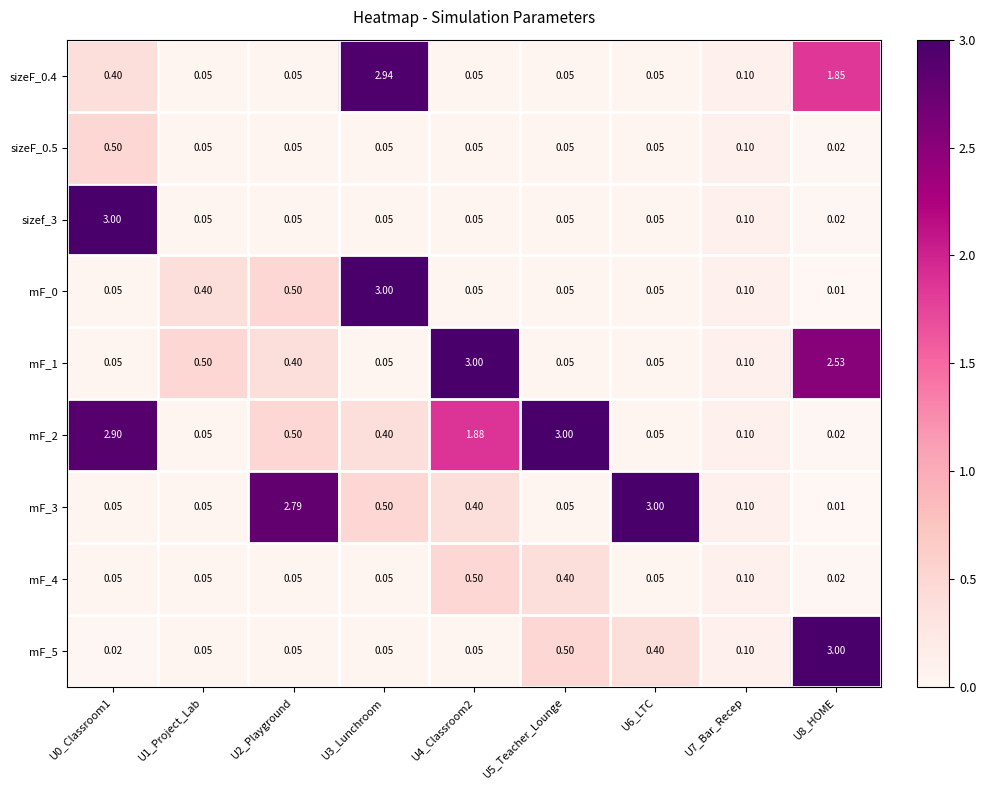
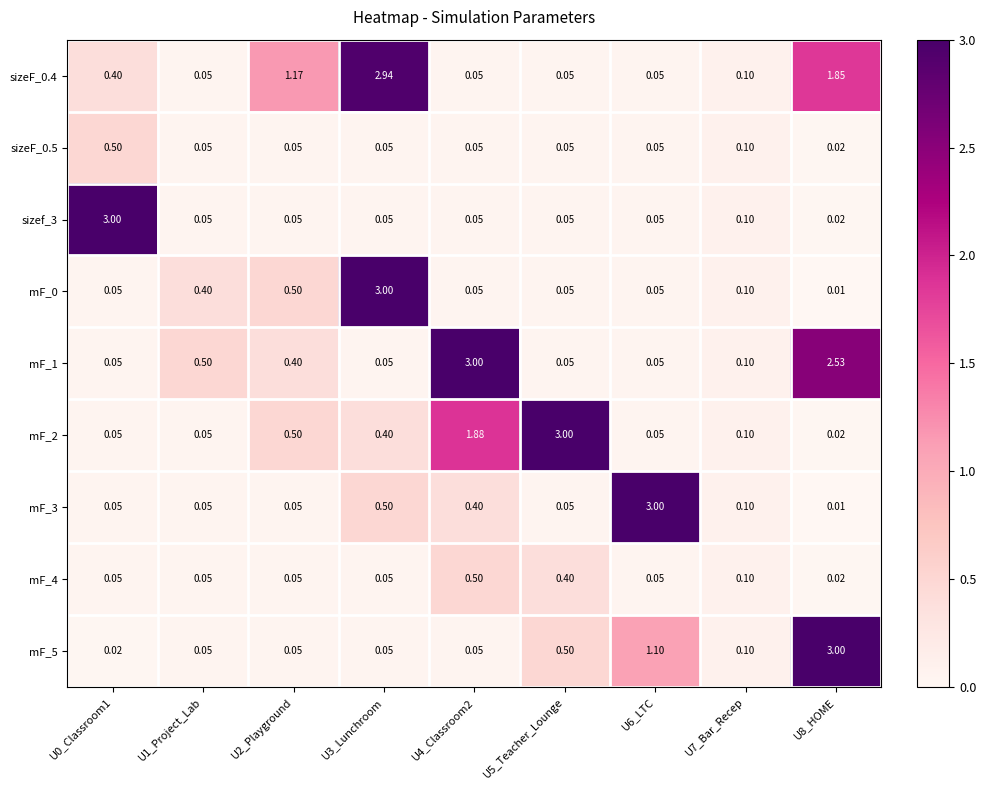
  {
    "sizeF_0.4": {
      "U0_Classroom1": 0.40,
      "U1_Project_Lab": 0.05,
-     "U2_Playground": 0.05,
+     "U2_Playground": 1.17,
      "U3_Lunchroom": 2.94,
      "U4_Classroom2": 0.05,
      "U5_Teacher_Lounge": 0.05,
      "U6_LTC": 0.05,
      "U7_Bar_Recep": 0.10,
      "U8_HOME": 1.85
    },
    "sizeF_0.5": {
      "U0_Classroom1": 0.50,
      "U1_Project_Lab": 0.05,
      "U2_Playground": 0.05,
      "U3_Lunchroom": 0.05,
      "U4_Classroom2": 0.05,
      "U5_Teacher_Lounge": 0.05,
      "U6_LTC": 0.05,
      "U7_Bar_Recep": 0.10,
      "U8_HOME": 0.02
    },
    "sizef_3": {
      "U0_Classroom1": 3.00,
      "U1_Project_Lab": 0.05,
      "U2_Playground": 0.05,
      "U3_Lunchroom": 0.05,
      "U4_Classroom2": 0.05,
      "U5_Teacher_Lounge": 0.05,
      "U6_LTC": 0.05,
      "U7_Bar_Recep": 0.10,
      "U8_HOME": 0.02
    },
    "mF_0": {
      "U0_Classroom1": 0.05,
      "U1_Project_Lab": 0.40,
      "U2_Playground": 0.50,
      "U3_Lunchroom": 3.00,
      "U4_Classroom2": 0.05,
      "U5_Teacher_Lounge": 0.05,
      "U6_LTC": 0.05,
      "U7_Bar_Recep": 0.10,
      "U8_HOME": 0.01
    },
    "mF_1": {
      "U0_Classroom1": 0.05,
      "U1_Project_Lab": 0.50,
      "U2_Playground": 0.40,
      "U3_Lunchroom": 0.05,
      "U4_Classroom2": 3.00,
      "U5_Teacher_Lounge": 0.05,
      "U6_LTC": 0.05,
      "U7_Bar_Recep": 0.10,
      "U8_HOME": 2.53
    },
    "mF_2": {
-     "U0_Classroom1": 2.90,
+     "U0_Classroom1": 0.05,
      "U1_Project_Lab": 0.05,
      "U2_Playground": 0.50,
      "U3_Lunchroom": 0.40,
      "U4_Classroom2": 1.88,
      "U5_Teacher_Lounge": 3.00,
      "U6_LTC": 0.05,
      "U7_Bar_Recep": 0.10,
      "U8_HOME": 0.02
    },
    "mF_3": {
      "U0_Classroom1": 0.05,
      "U1_Project_Lab": 0.05,
-     "U2_Playground": 2.79,
+     "U2_Playground": 0.05,
      "U3_Lunchroom": 0.50,
      "U4_Classroom2": 0.40,
      "U5_Teacher_Lounge": 0.05,
      "U6_LTC": 3.00,
      "U7_Bar_Recep": 0.10,
      "U8_HOME": 0.01
    },
    "mF_4": {
      "U0_Classroom1": 0.05,
      "U1_Project_Lab": 0.05,
      "U2_Playground": 0.05,
      "U3_Lunchroom": 0.05,
      "U4_Classroom2": 0.50,
      "U5_Teacher_Lounge": 0.40,
      "U6_LTC": 0.05,
      "U7_Bar_Recep": 0.10,
      "U8_HOME": 0.02
    },
    "mF_5": {
      "U0_Classroom1": 0.02,
      "U1_Project_Lab": 0.05,
      "U2_Playground": 0.05,
      "U3_Lunchroom": 0.05,
      "U4_Classroom2": 0.05,
      "U5_Teacher_Lounge": 0.50,
-     "U6_LTC": 0.40,
+     "U6_LTC": 1.10,
      "U7_Bar_Recep": 0.10,
      "U8_HOME": 3.00
    }
  }
